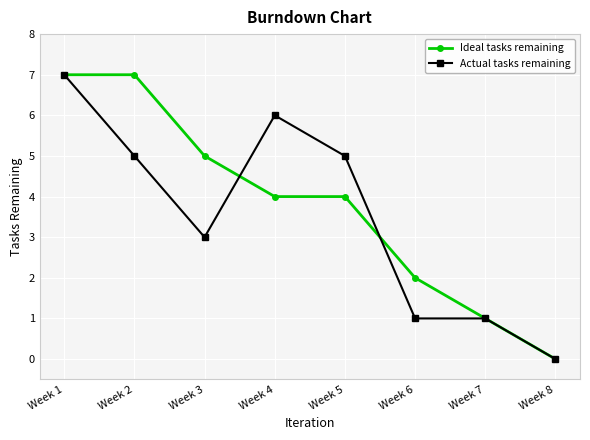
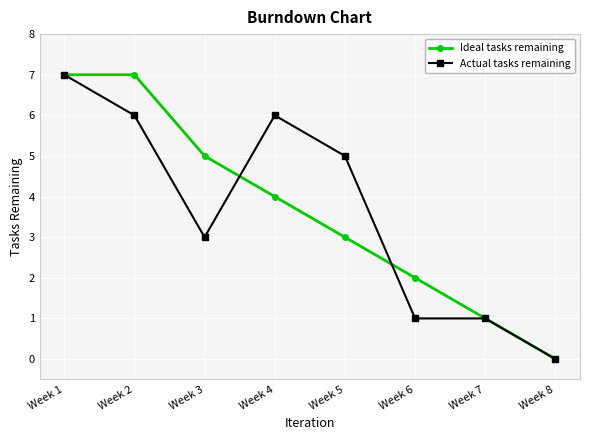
  {
    "Ideal tasks remaining": {
      "Week 2": 7,
      "Week 3": 5,
      "Week 4": 4,
-     "Week 5": 4,
+     "Week 5": 3,
      "Week 6": 2
    },
    "Actual tasks remaining": {
-     "Week 2": 5,
+     "Week 2": 6,
      "Week 3": 3,
      "Week 4": 6,
      "Week 5": 5,
      "Week 6": 1
    }
  }
